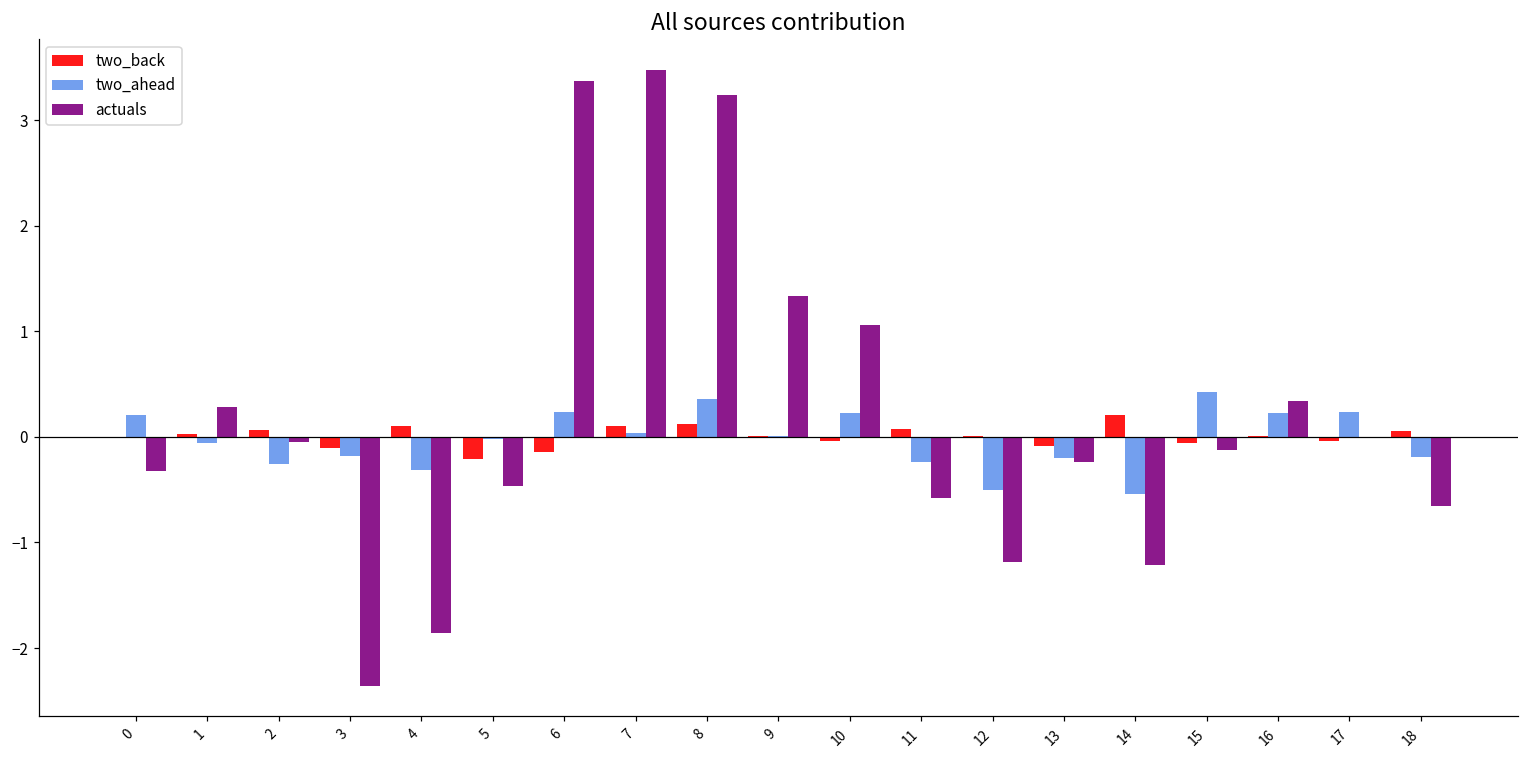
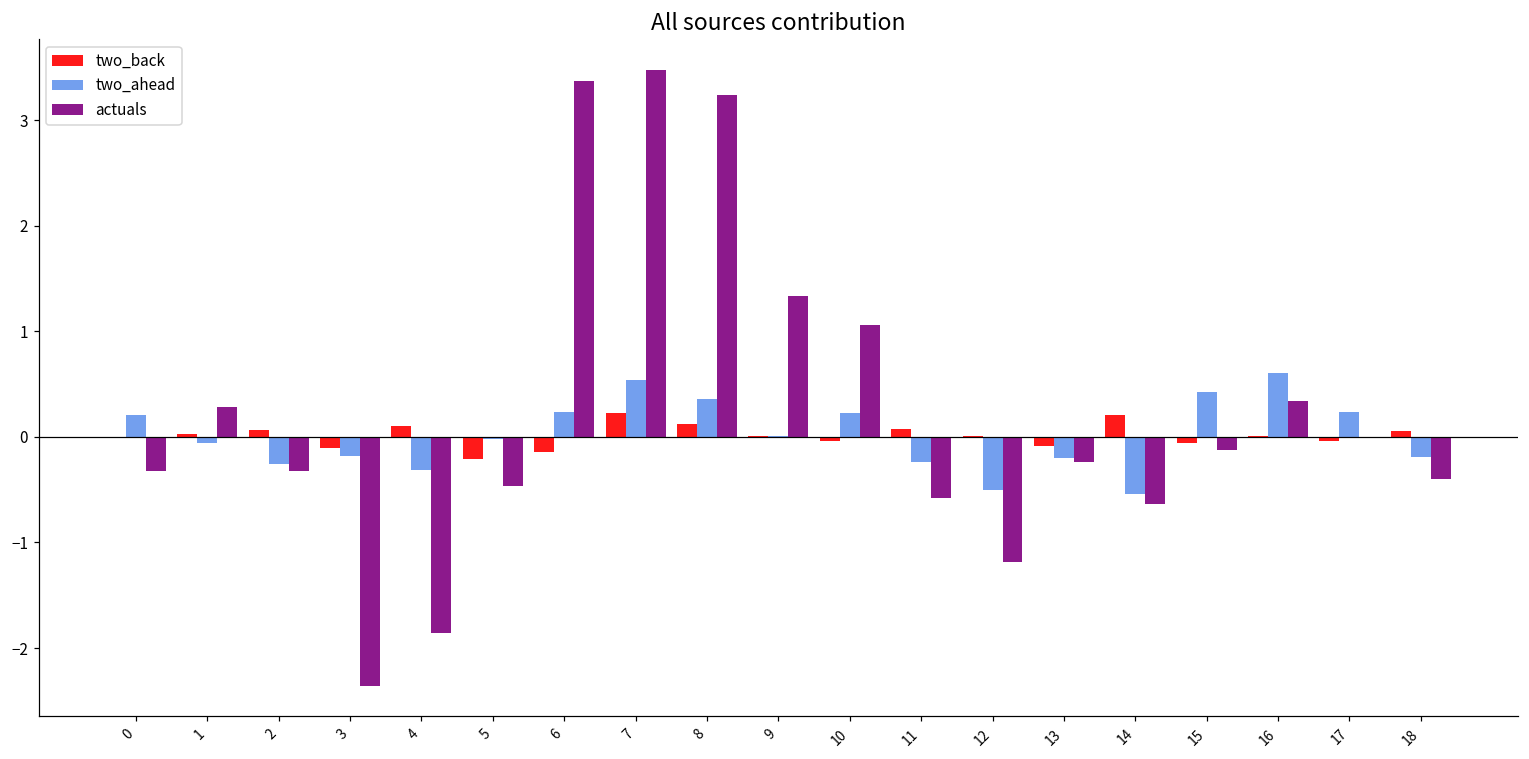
  {
    "two_back": {
      "2": 0.1,
      "3": -0.1,
      "4": 0.1,
      "5": -0.2,
      "6": -0.1,
-     "7": 0.1,
+     "7": 0.2,
      "8": 0.1,
      "10": 0.0,
      "11": 0.1,
      "13": -0.1,
      "14": 0.2,
      "15": -0.1,
      "17": 0.0,
      "18": 0.1
    },
    "two_ahead": {
      "0": 0.2,
      "1": -0.1,
      "2": -0.3,
      "3": -0.2,
      "4": -0.3,
      "6": 0.2,
-     "7": 0.0,
+     "7": 0.5,
      "8": 0.4,
      "10": 0.2,
      "11": -0.2,
      "12": -0.5,
      "13": -0.2,
      "14": -0.5,
      "15": 0.4,
-     "16": 0.2,
+     "16": 0.6,
      "17": 0.2,
      "18": -0.2
    },
    "actuals": {
      "0": -0.3,
      "1": 0.3,
-     "2": 0.0,
+     "2": -0.3,
      "3": -2.4,
      "4": -1.9,
      "5": -0.5,
      "6": 3.4,
      "7": 3.5,
      "8": 3.2,
      "9": 1.3,
      "10": 1.1,
      "11": -0.6,
      "12": -1.2,
      "13": -0.2,
-     "14": -1.2,
+     "14": -0.6,
      "15": -0.1,
      "16": 0.3,
-     "18": -0.7
+     "18": -0.4
    }
  }
